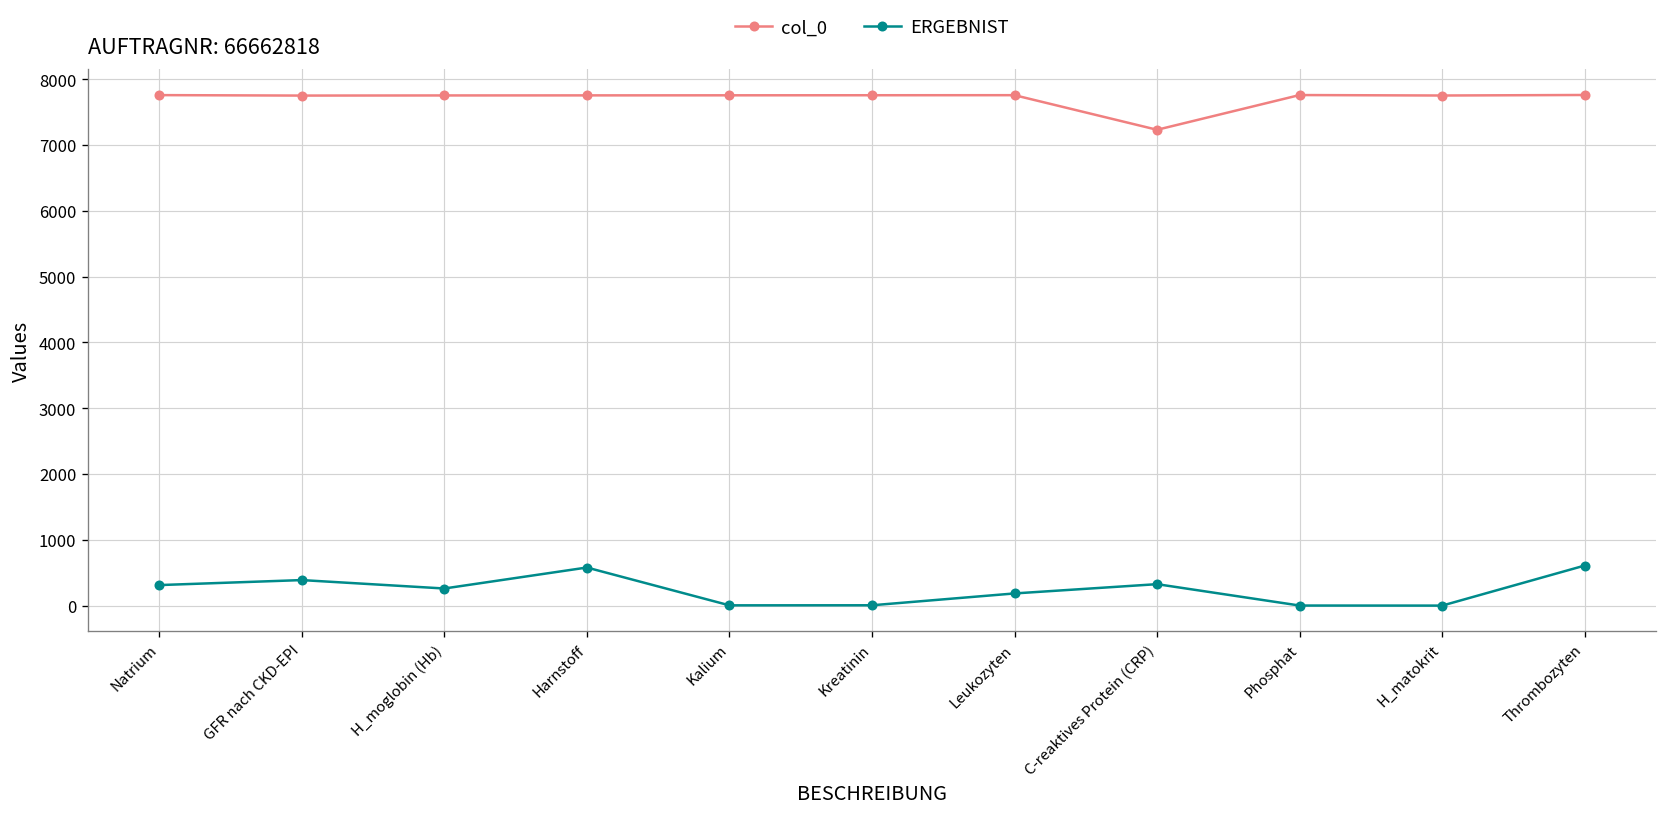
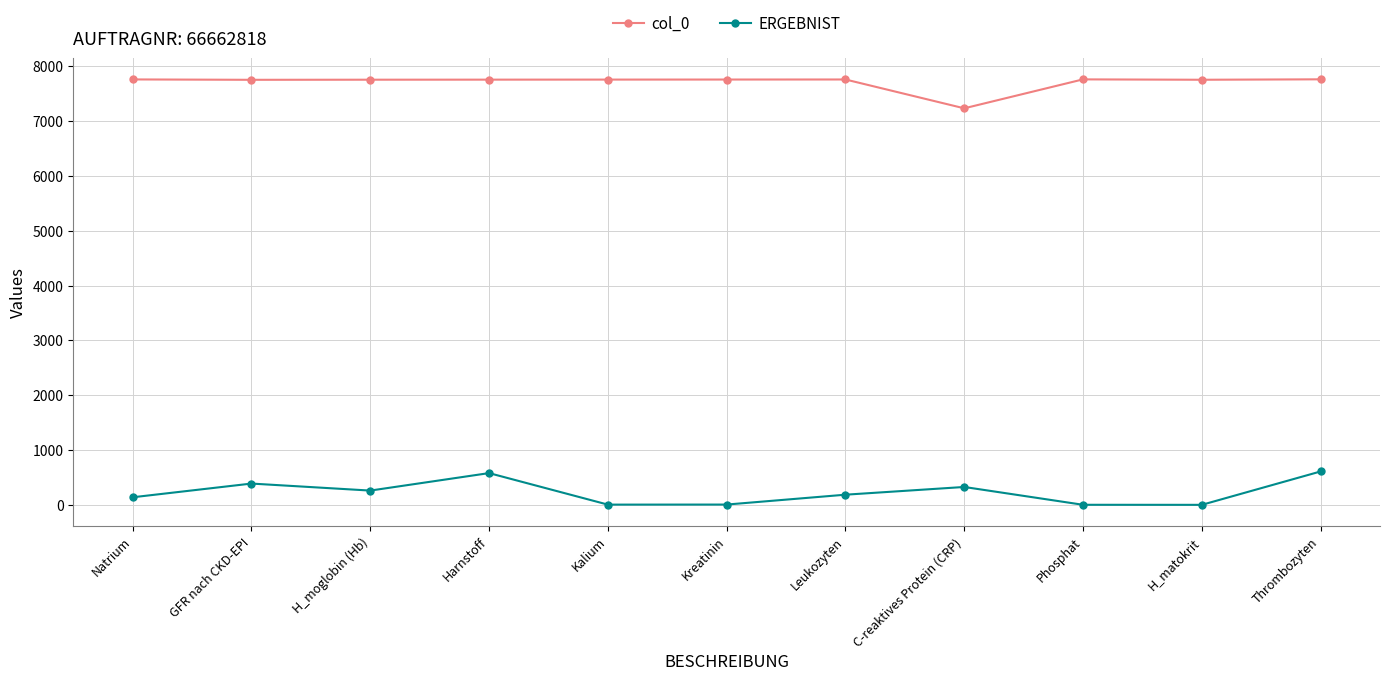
  {
    "col_0": {
      "Natrium": 7800,
      "GFR nach CKD-EPI": 7800,
      "H_moglobin (Hb)": 7800,
      "Harnstoff": 7800,
      "Kalium": 7800,
      "Kreatinin": 7800,
      "Leukozyten": 7800,
      "C-reaktives Protein (CRP)": 7200,
      "Phosphat": 7800,
      "H_matokrit": 7800,
      "Thrombozyten": 7800
    },
    "ERGEBNIST": {
-     "Natrium": 300,
+     "Natrium": 100,
      "GFR nach CKD-EPI": 400,
      "H_moglobin (Hb)": 300,
      "Harnstoff": 600,
      "Kalium": 0,
      "Kreatinin": 0,
      "Leukozyten": 200,
      "C-reaktives Protein (CRP)": 300,
      "Phosphat": 0,
      "H_matokrit": 0,
      "Thrombozyten": 600
    }
  }
